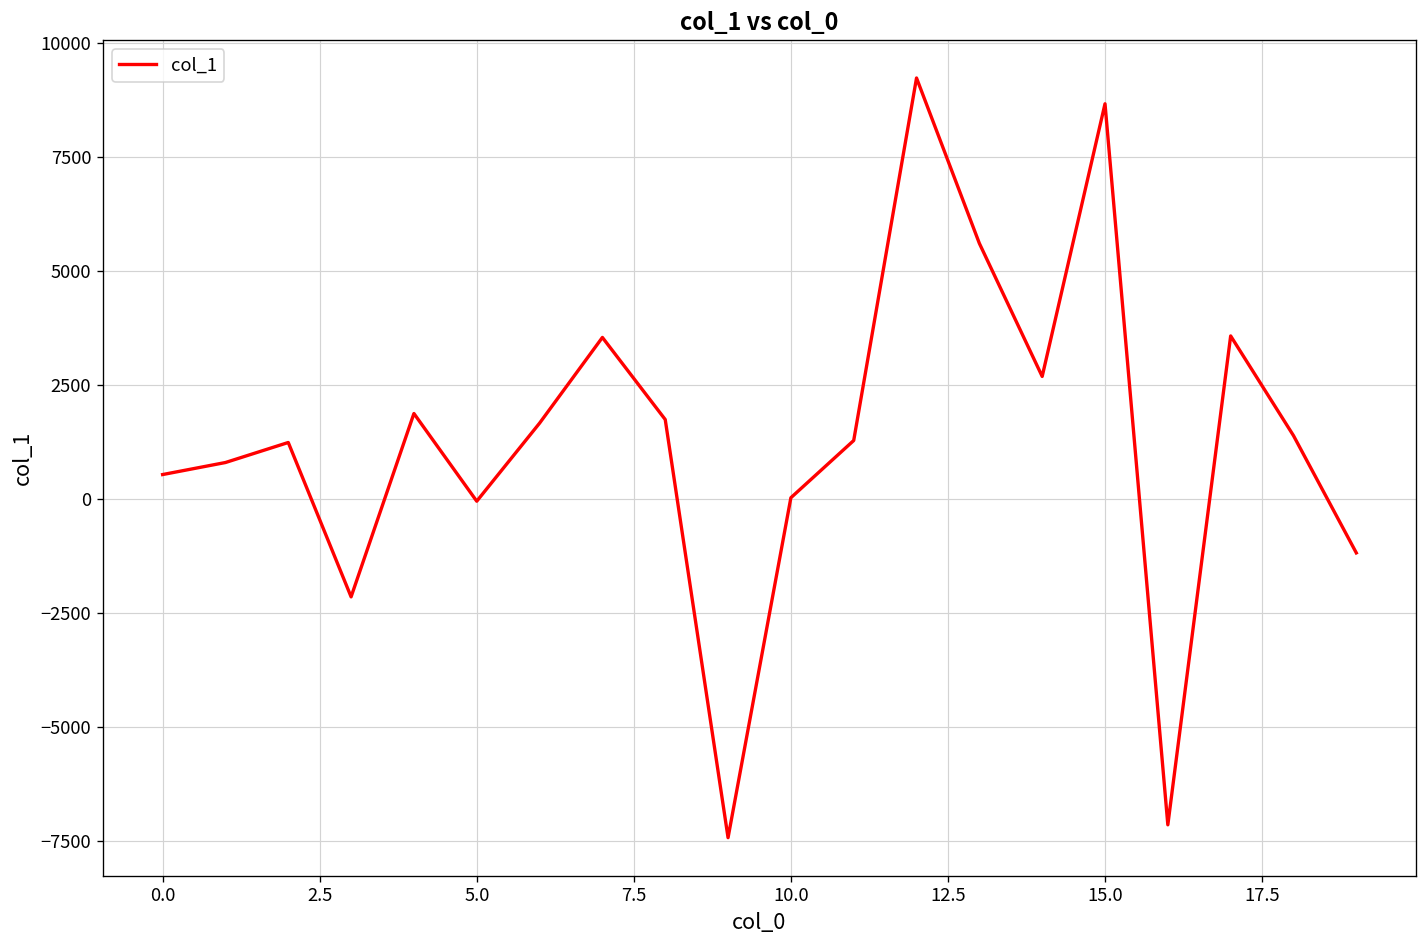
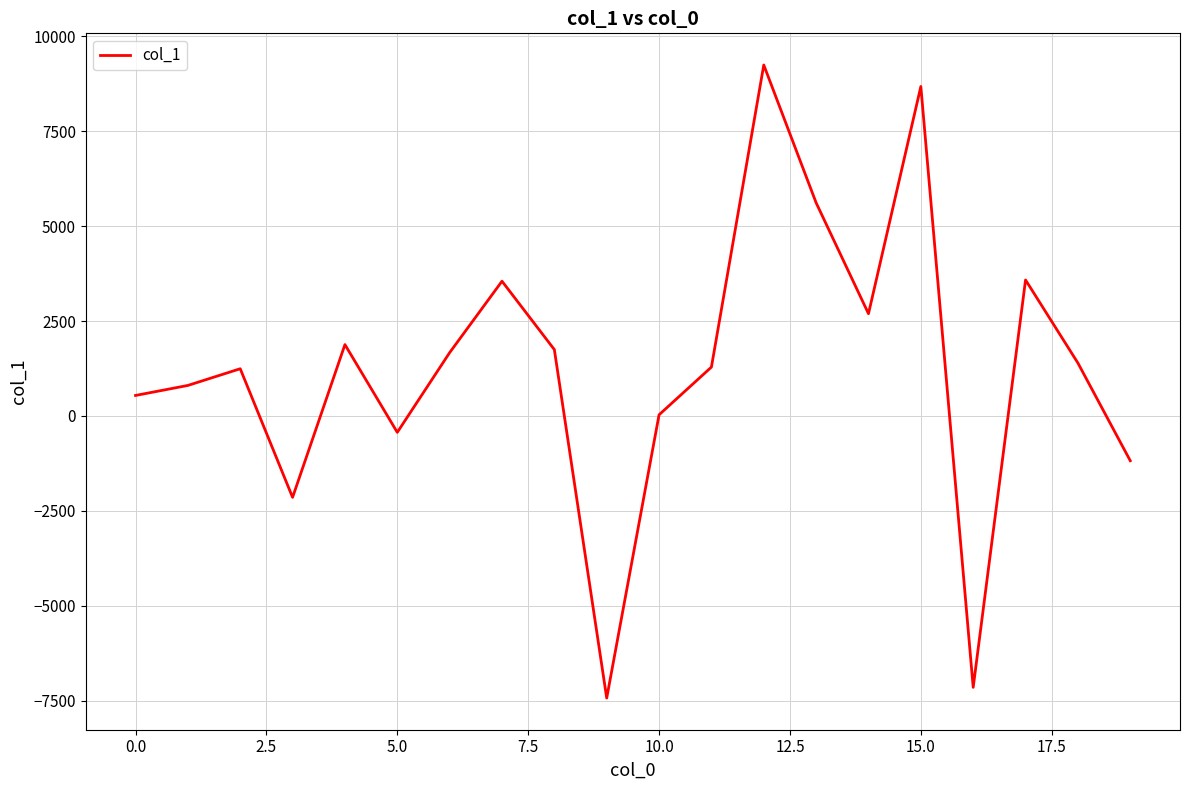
  {
    "0.0": 500,
-   "5.0": 0,
+   "5.0": -400,
    "10.0": 0,
    "15.0": 8700
  }
